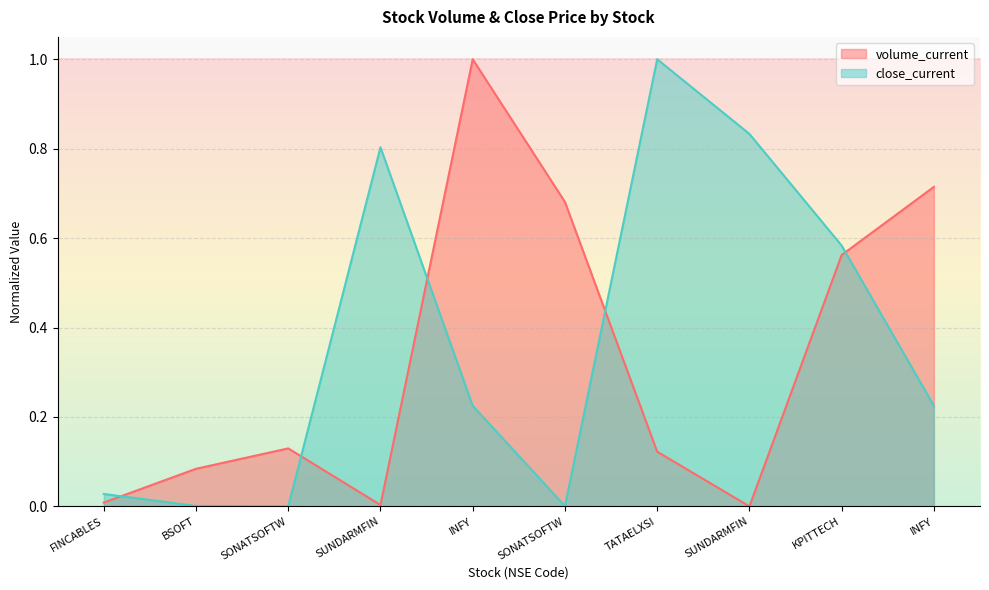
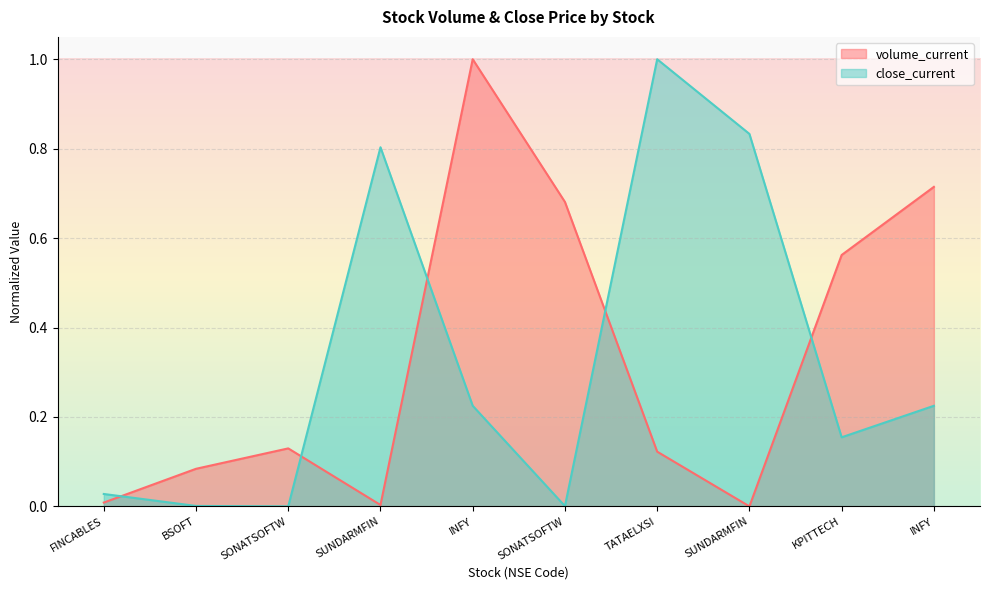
  {
    "volume_current": {
      "FINCABLES": 0.01,
      "BSOFT": 0.08,
      "TATAELXSI": 0.12,
      "KPITTECH": 0.56
    },
    "close_current": {
      "FINCABLES": 0.03,
      "BSOFT": 0.00,
      "TATAELXSI": 1.00,
-     "KPITTECH": 0.58
+     "KPITTECH": 0.15
    }
  }
